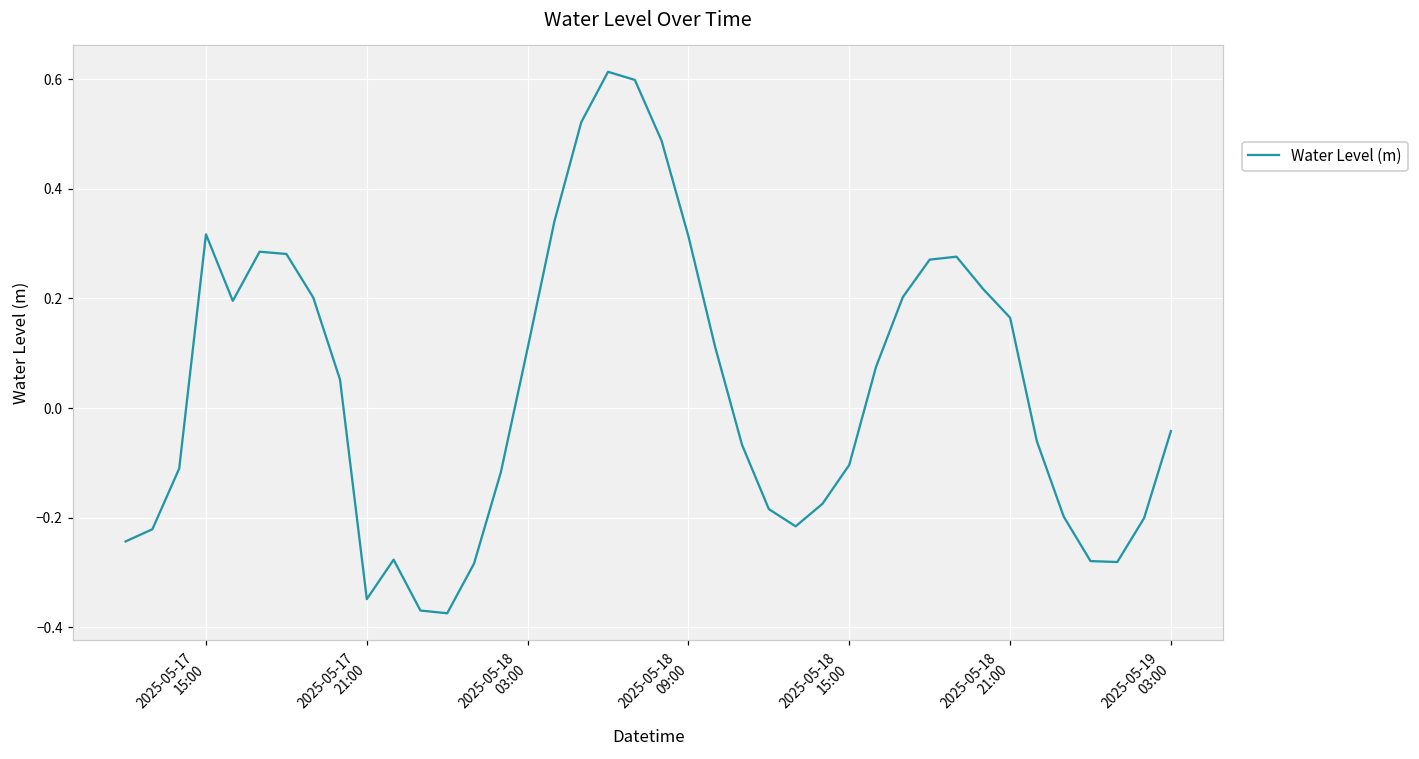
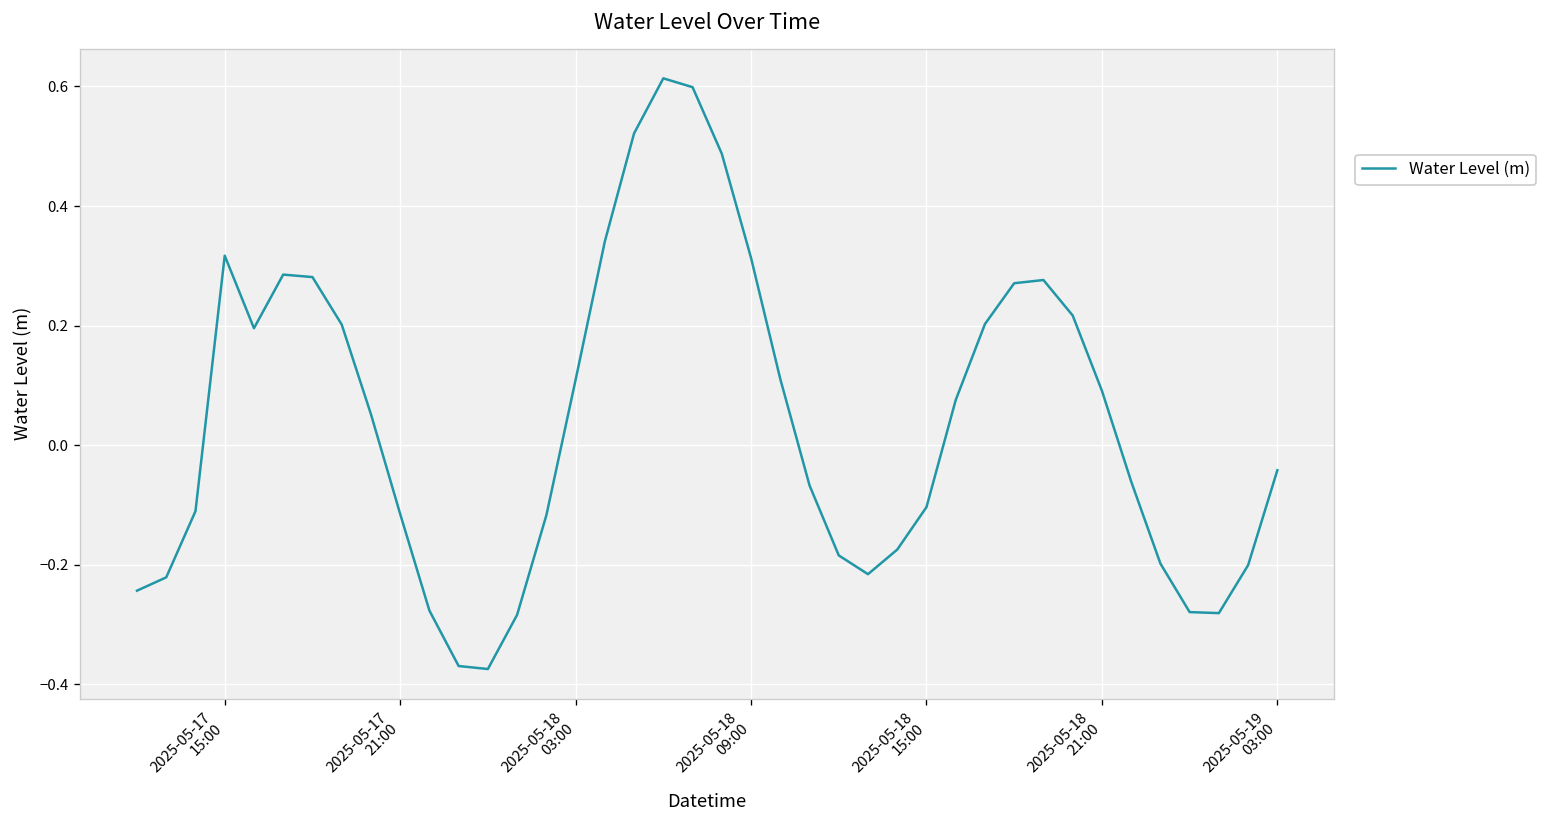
  {
    "2025-05-17 15:00": 0.32,
-   "2025-05-17 21:00": -0.35,
+   "2025-05-17 21:00": -0.11,
    "2025-05-18 03:00": 0.11,
    "2025-05-18 09:00": 0.31,
    "2025-05-18 15:00": -0.10,
-   "2025-05-18 21:00": 0.17,
+   "2025-05-18 21:00": 0.09,
    "2025-05-19 03:00": -0.04
  }
